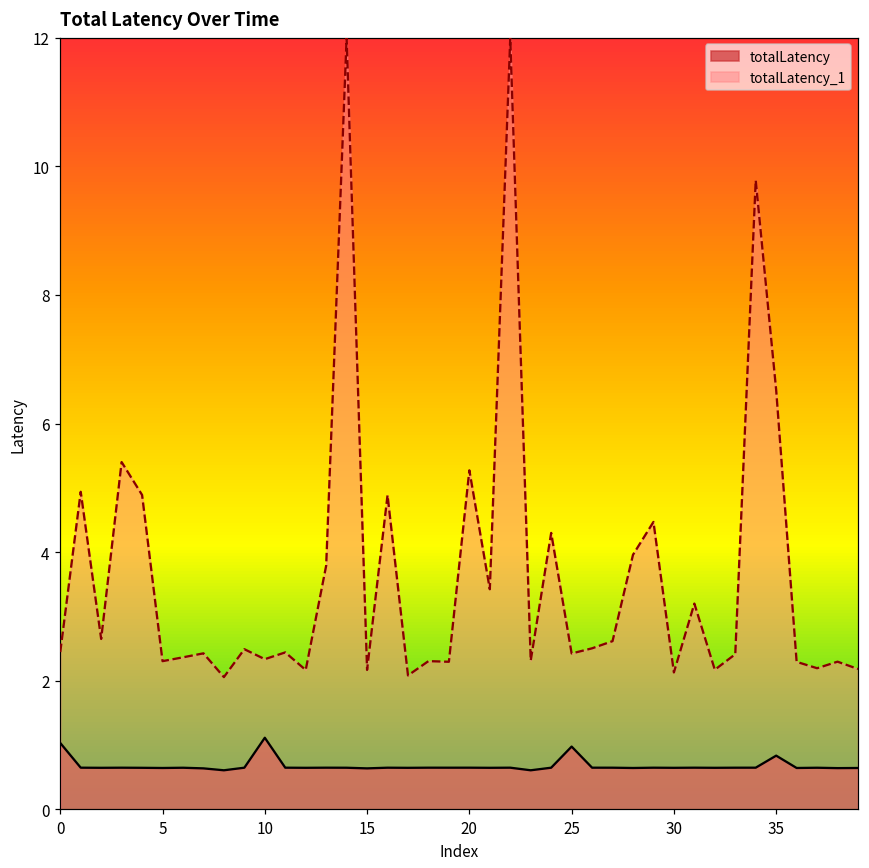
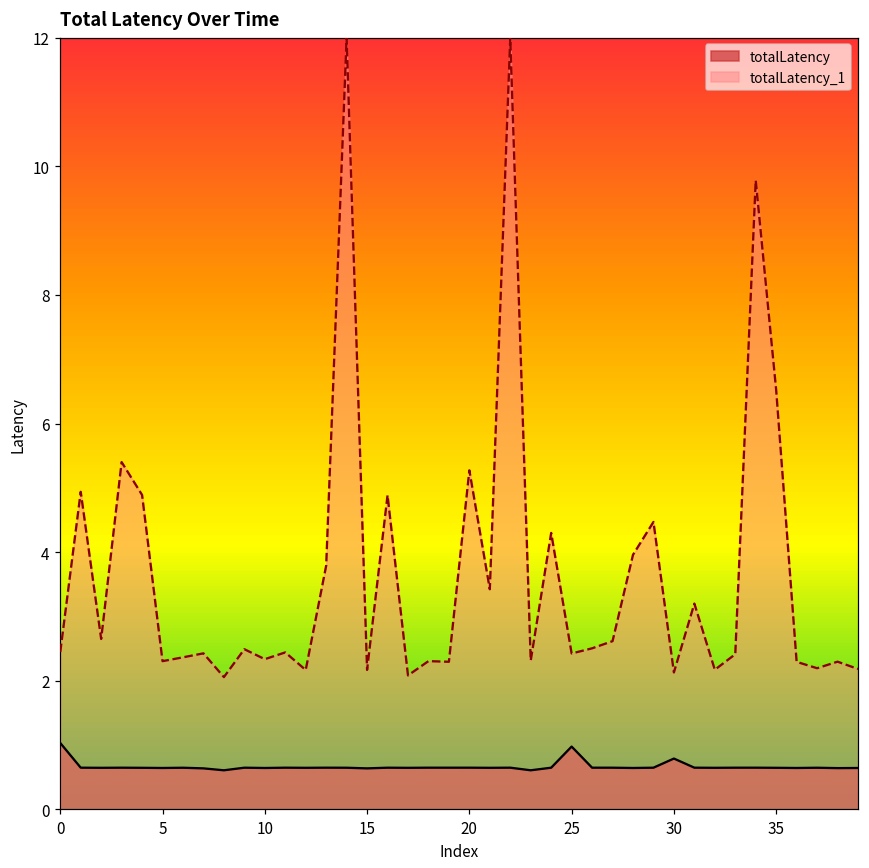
  {
    "totalLatency": {
      "0": 1.0,
      "5": 0.6,
-     "10": 1.1,
+     "10": 0.6,
      "15": 0.6,
      "20": 0.6,
      "25": 1.0,
-     "30": 0.6,
-     "35": 0.8
+     "30": 0.8,
+     "35": 0.6
    },
    "totalLatency_1": {
      "0": 2.4,
      "5": 2.3,
      "10": 2.3,
      "15": 2.2,
      "20": 5.3,
      "25": 2.4,
      "30": 2.1,
      "35": 6.5
    }
  }
